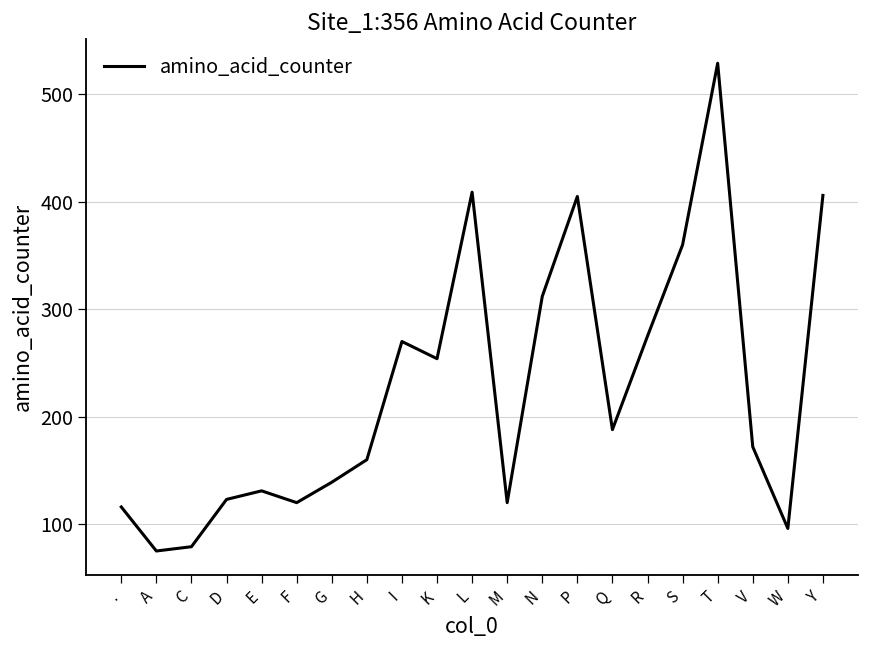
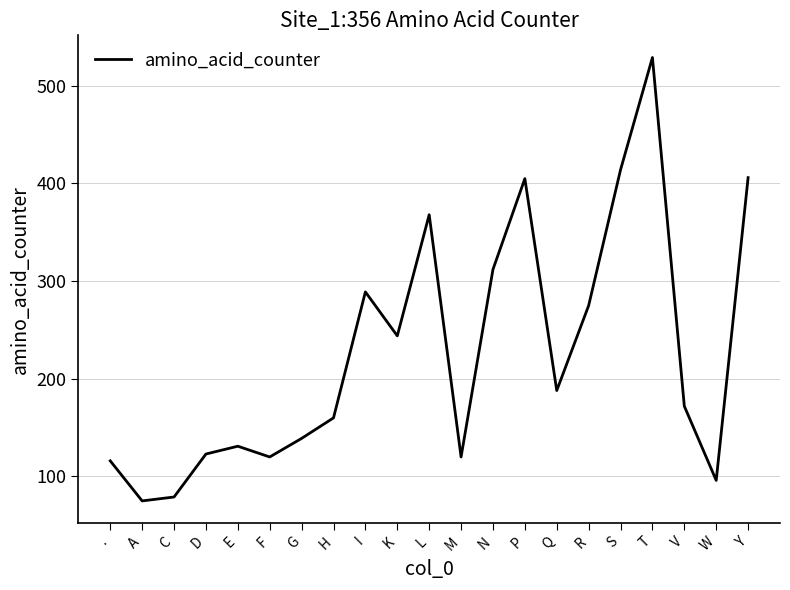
  {
    ".": 120,
    "A": 80,
    "C": 80,
    "D": 120,
    "E": 130,
    "F": 120,
    "G": 140,
    "H": 160,
-   "I": 270,
-   "K": 250,
-   "L": 410,
+   "I": 290,
+   "K": 240,
+   "L": 370,
    "M": 120,
    "N": 310,
    "P": 410,
    "Q": 190,
    "R": 280,
-   "S": 360,
+   "S": 410,
    "T": 530,
    "V": 170,
    "W": 100,
    "Y": 410
  }
